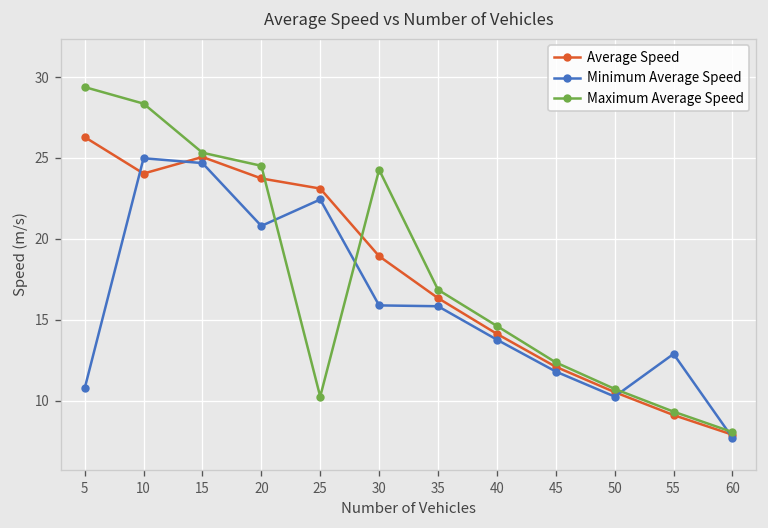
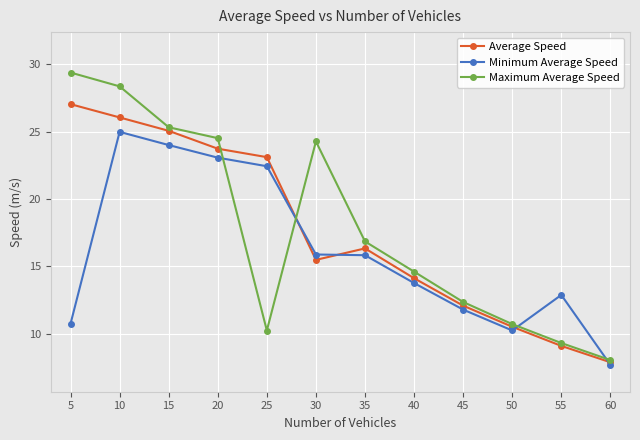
  {
    "Average Speed": {
-     "5": 26.3,
-     "10": 24.0,
+     "5": 27.0,
+     "10": 26.1,
      "15": 25.1,
      "20": 23.7,
      "25": 23.1,
-     "30": 18.9,
+     "30": 15.5,
      "35": 16.3,
      "40": 14.1,
      "45": 12.1,
      "50": 10.5,
      "55": 9.1
    },
    "Minimum Average Speed": {
      "5": 10.7,
      "10": 25.0,
-     "15": 24.7,
-     "20": 20.8,
+     "15": 24.0,
+     "20": 23.1,
      "25": 22.4,
      "30": 15.9,
      "35": 15.8,
      "40": 13.8,
      "45": 11.8,
      "50": 10.2,
      "55": 12.9
    },
    "Maximum Average Speed": {
      "5": 29.4,
      "10": 28.4,
      "15": 25.3,
      "20": 24.5,
      "25": 10.2,
      "30": 24.3,
      "35": 16.9,
      "40": 14.6,
      "45": 12.4,
      "50": 10.7,
      "55": 9.3
    }
  }
